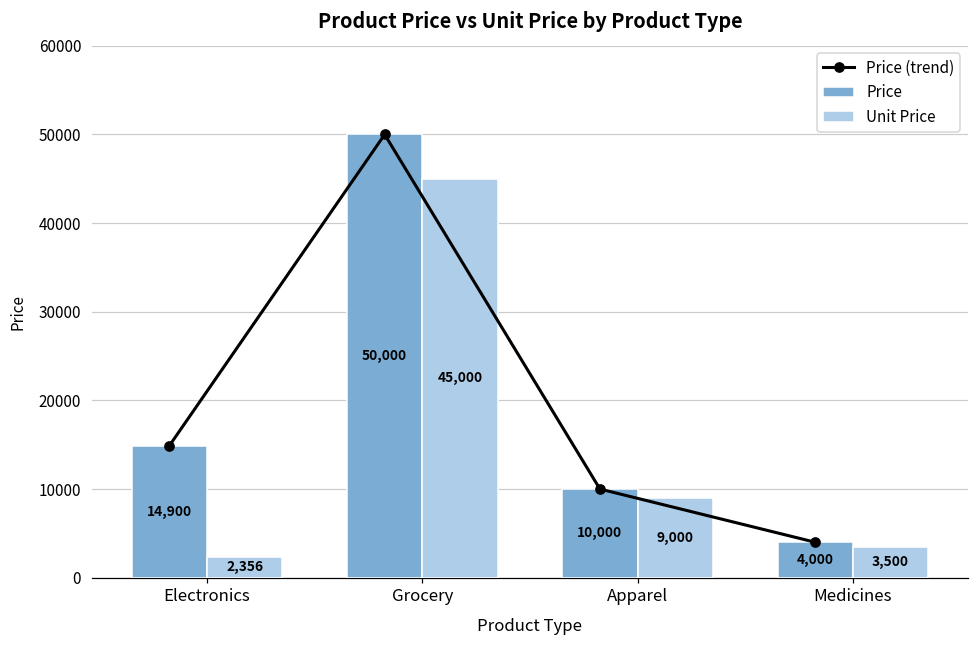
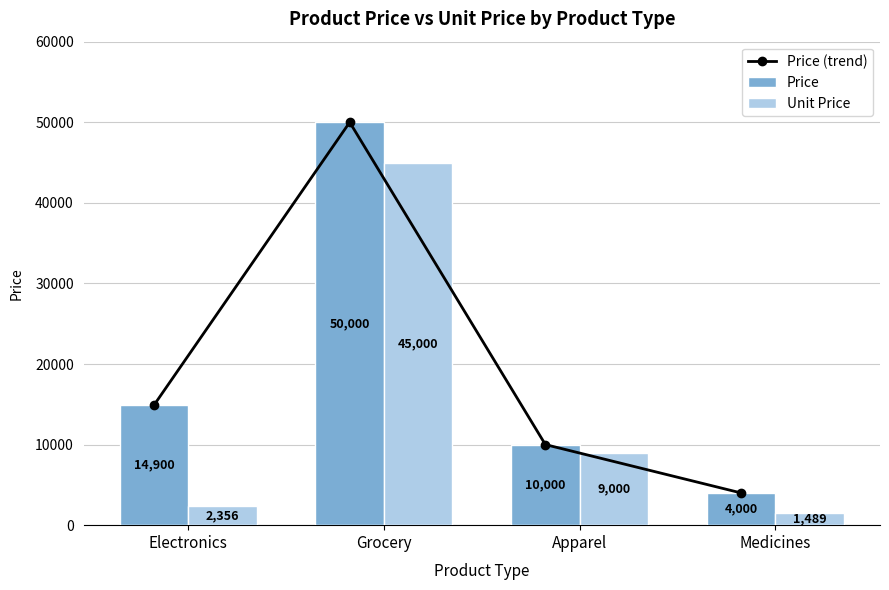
  {
    "Price": {
      "Electronics": "14,900",
      "Grocery": "50,000",
      "Apparel": "10,000",
      "Medicines": "4,000"
    },
    "Unit Price": {
      "Electronics": "2,356",
      "Grocery": "45,000",
      "Apparel": "9,000",
-     "Medicines": "3,500"
+     "Medicines": "1,489"
    }
  }
